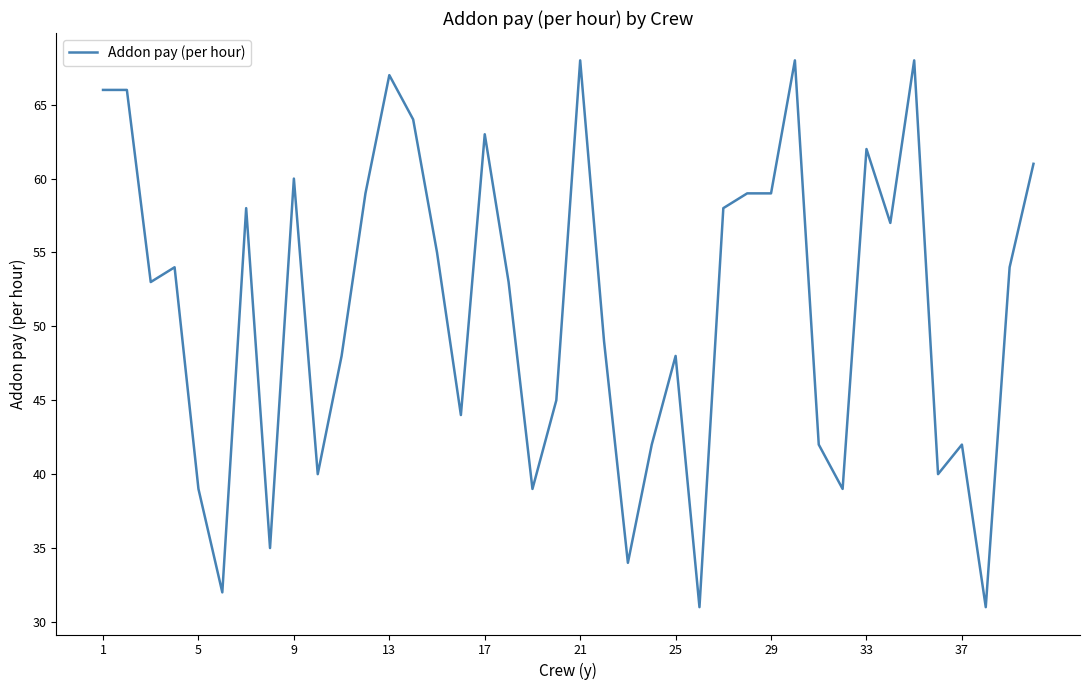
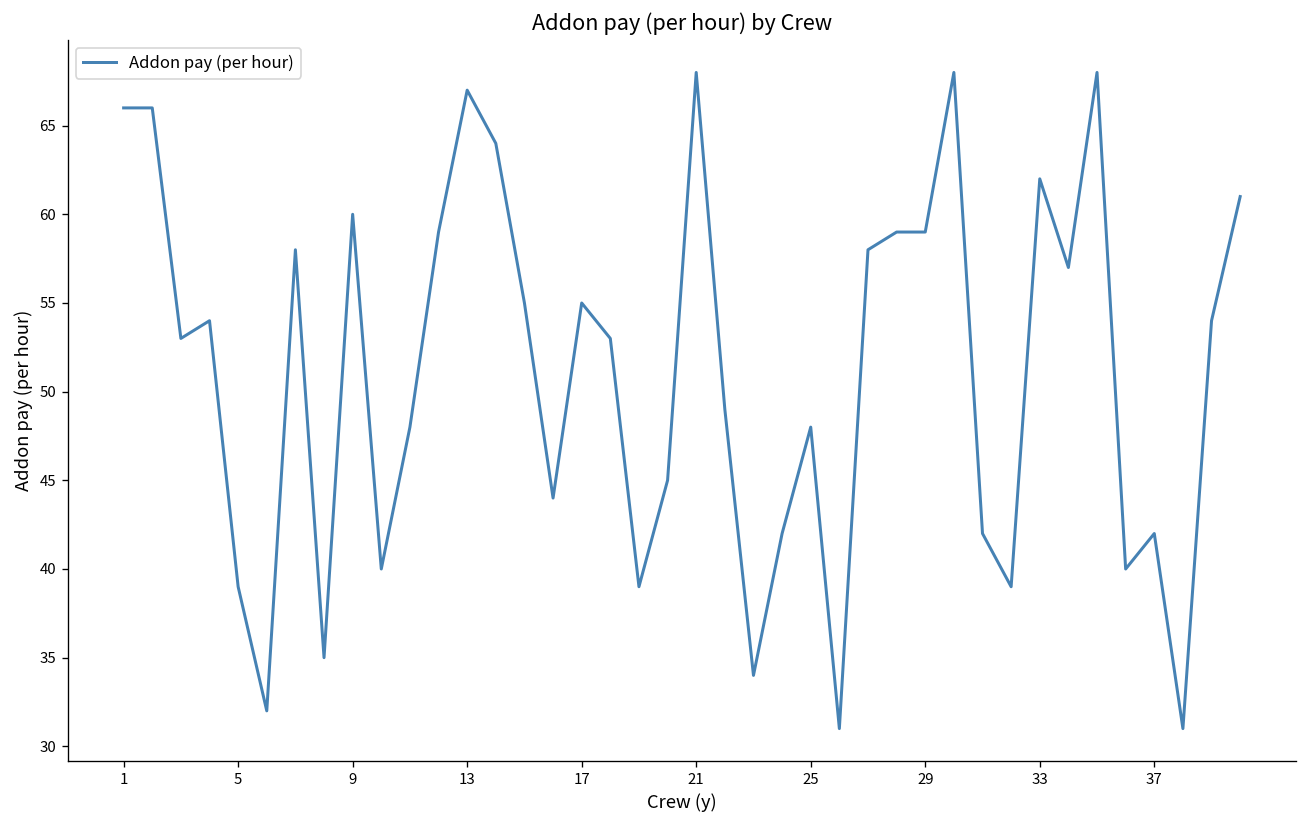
  {
    "1": 66,
    "5": 39,
    "9": 60,
    "13": 67,
-   "17": 63,
+   "17": 55,
    "21": 68,
    "25": 48,
    "29": 59,
    "33": 62,
    "37": 42
  }
